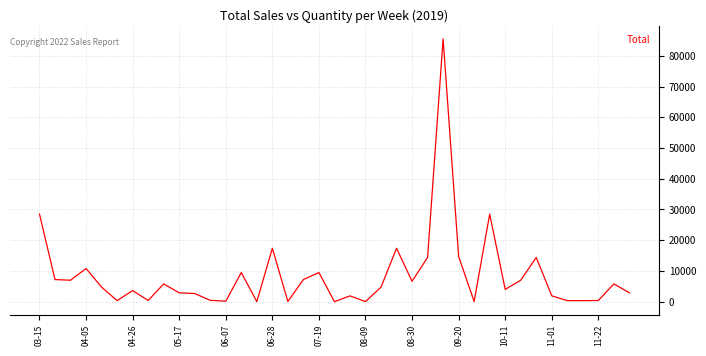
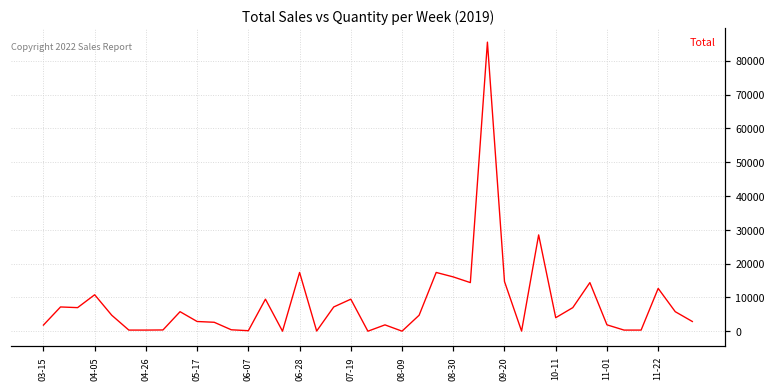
  {
-   "03-15": 29000,
+   "03-15": 2000,
    "04-05": 11000,
-   "04-26": 4000,
+   "04-26": 0,
    "05-17": 3000,
    "06-07": 0,
    "06-28": 17000,
    "07-19": 10000,
    "08-09": 0,
-   "08-30": 7000,
+   "08-30": 16000,
    "09-20": 15000,
    "10-11": 4000,
    "11-01": 2000,
-   "11-22": 0
+   "11-22": 13000
  }
